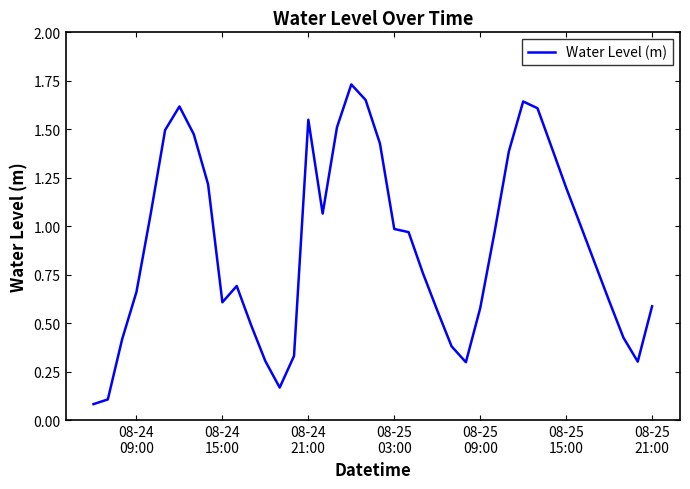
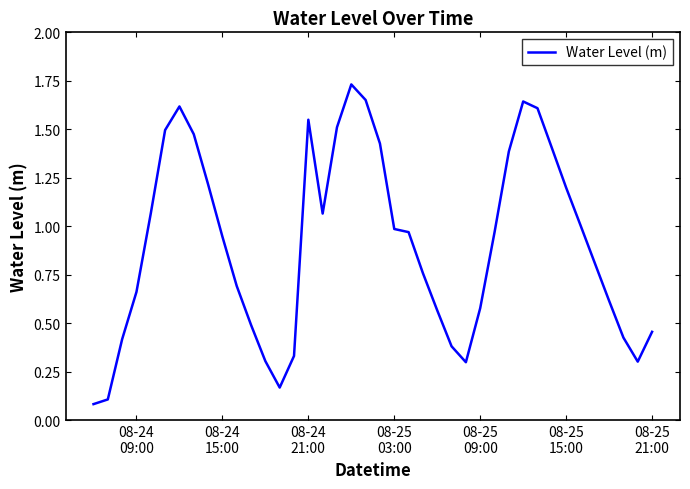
  {
    "08-24 09:00": 0.66,
-   "08-24 15:00": 0.61,
+   "08-24 15:00": 0.95,
    "08-24 21:00": 1.55,
    "08-25 03:00": 0.99,
    "08-25 09:00": 0.58,
    "08-25 15:00": 1.20,
-   "08-25 21:00": 0.59
+   "08-25 21:00": 0.46
  }
